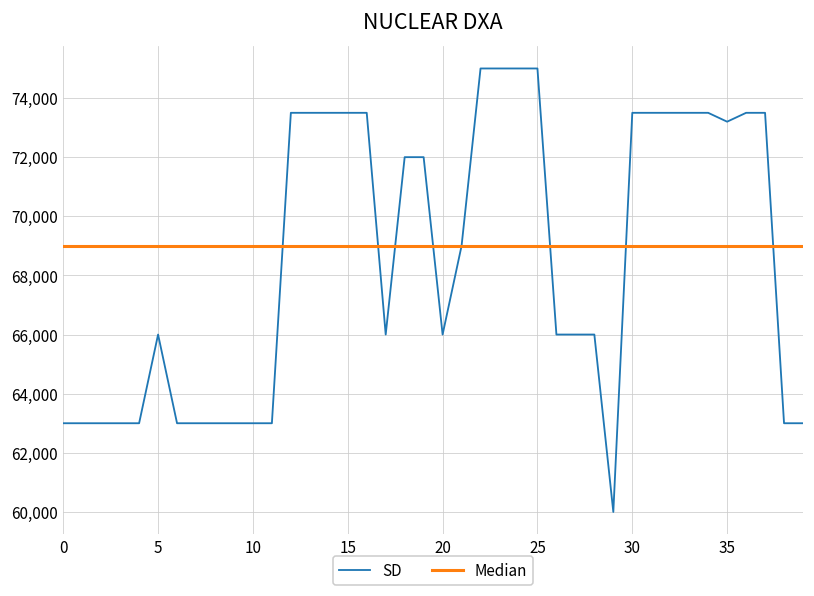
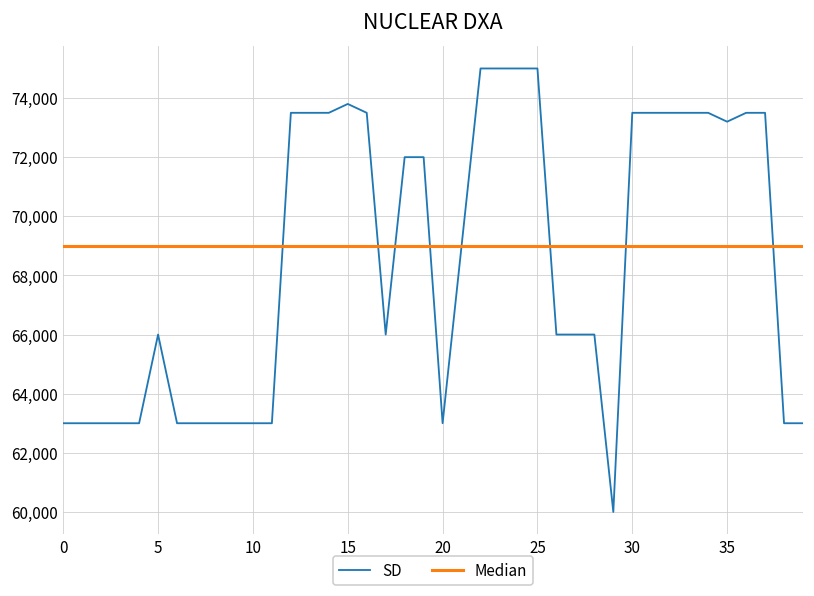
  {
    "SD": {
      "0": "63,000",
      "5": "66,000",
      "10": "63,000",
-     "15": "73,500",
-     "20": "66,000",
+     "15": "73,800",
+     "20": "63,000",
      "25": "75,000",
      "30": "73,500",
      "35": "73,200"
    },
    "Median": {
      "0": "69,000",
      "5": "69,000",
      "10": "69,000",
      "15": "69,000",
      "20": "69,000",
      "25": "69,000",
      "30": "69,000",
      "35": "69,000"
    }
  }
